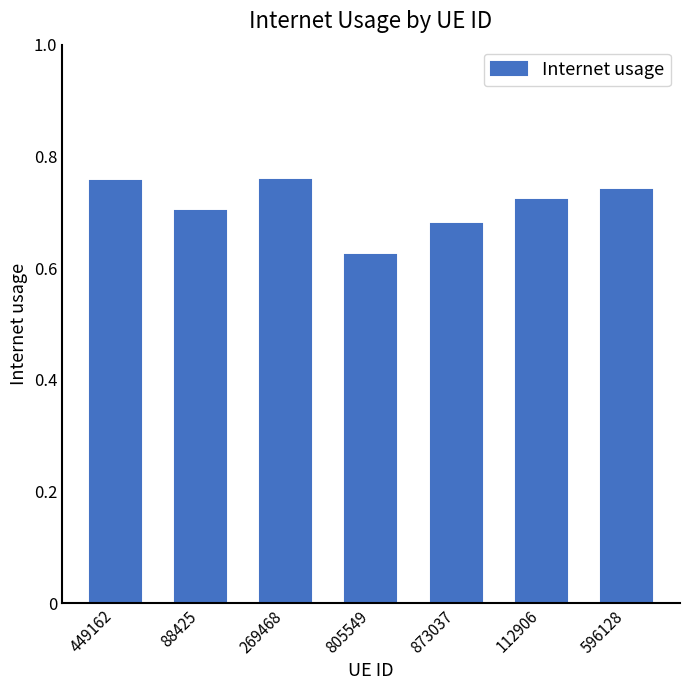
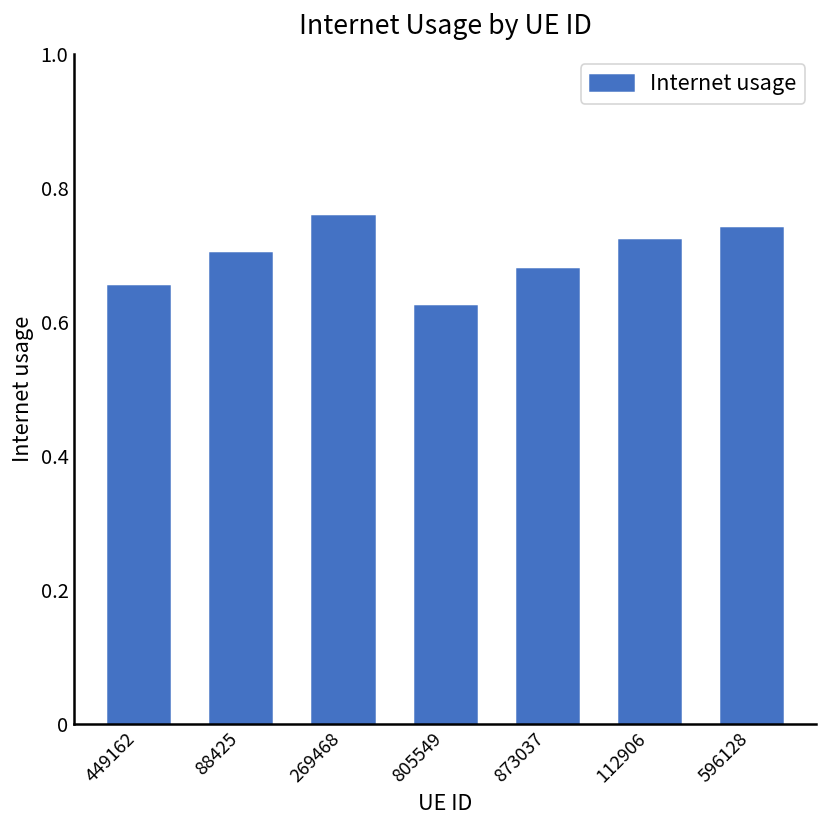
  {
-   "449162": 0.76,
+   "449162": 0.65,
    "88425": 0.70,
    "269468": 0.76,
    "805549": 0.62,
    "873037": 0.68,
    "112906": 0.72,
    "596128": 0.74
  }
